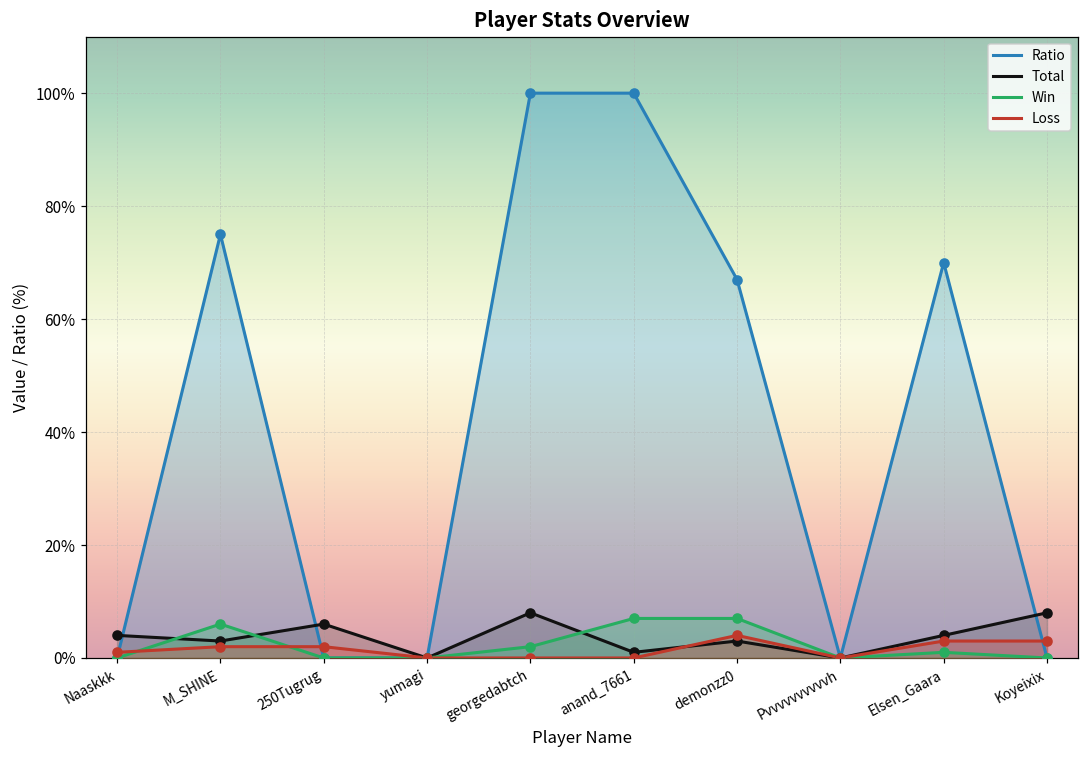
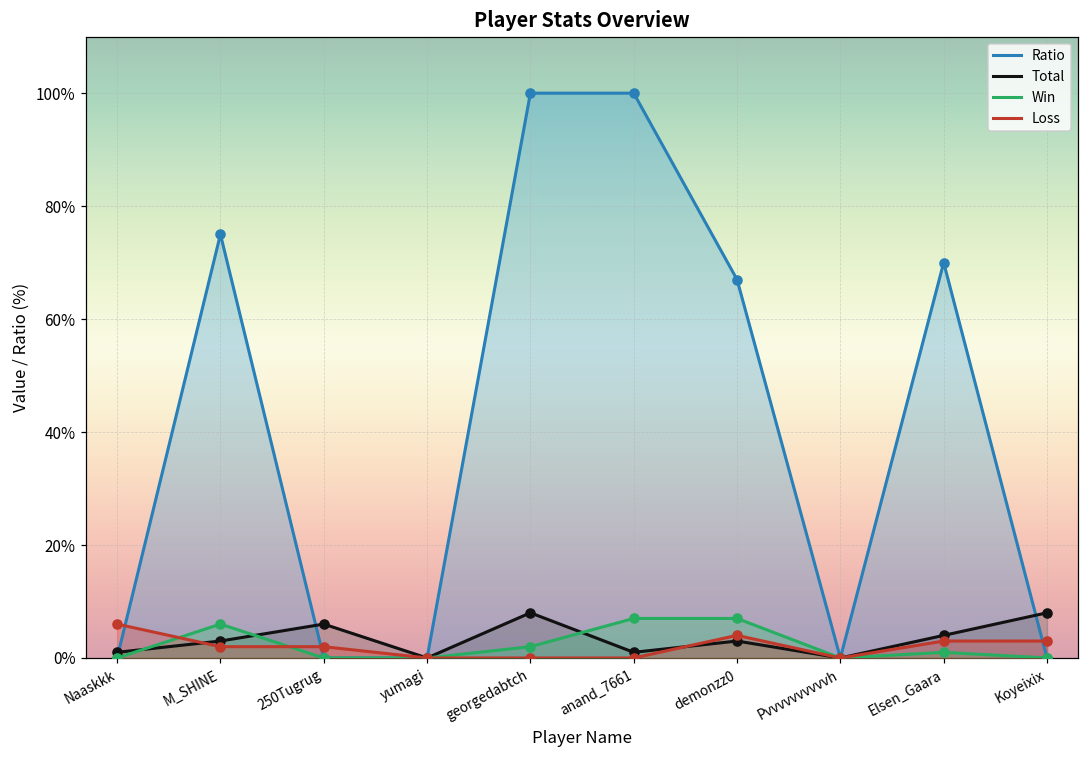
  {
    "Ratio": {
      "M_SHINE": "75%",
      "georgedabtch": "100%",
      "anand_7661": "100%",
      "demonzz0": "67%",
      "Elsen_Gaara": "70%"
    },
    "Total": {
-     "Naaskkk": "4%",
+     "Naaskkk": "1%",
      "M_SHINE": "3%",
      "250Tugrug": "6%",
      "georgedabtch": "8%",
      "anand_7661": "1%",
      "demonzz0": "3%",
      "Elsen_Gaara": "4%",
      "Koyeixix": "8%"
    },
    "Win": {
      "M_SHINE": "6%",
      "georgedabtch": "2%",
      "anand_7661": "7%",
      "demonzz0": "7%",
      "Elsen_Gaara": "1%"
    },
    "Loss": {
-     "Naaskkk": "1%",
+     "Naaskkk": "6%",
      "M_SHINE": "2%",
      "250Tugrug": "2%",
      "georgedabtch": "0%",
      "anand_7661": "0%",
      "demonzz0": "4%",
      "Elsen_Gaara": "3%",
      "Koyeixix": "3%"
    }
  }
